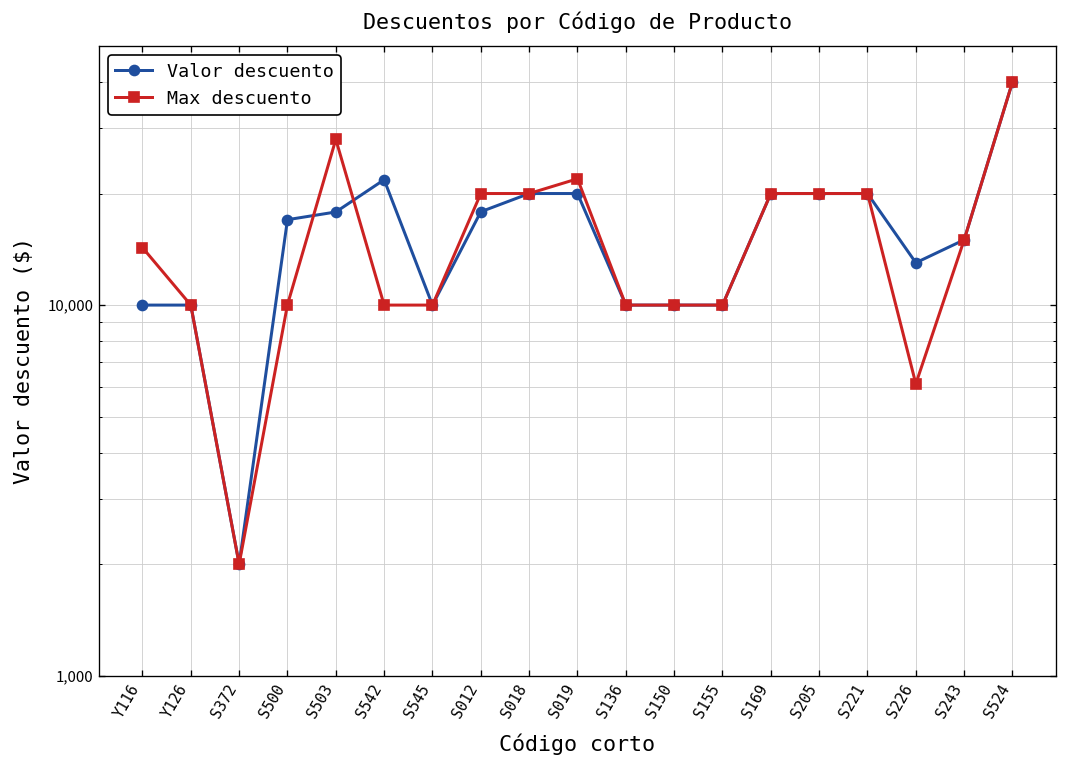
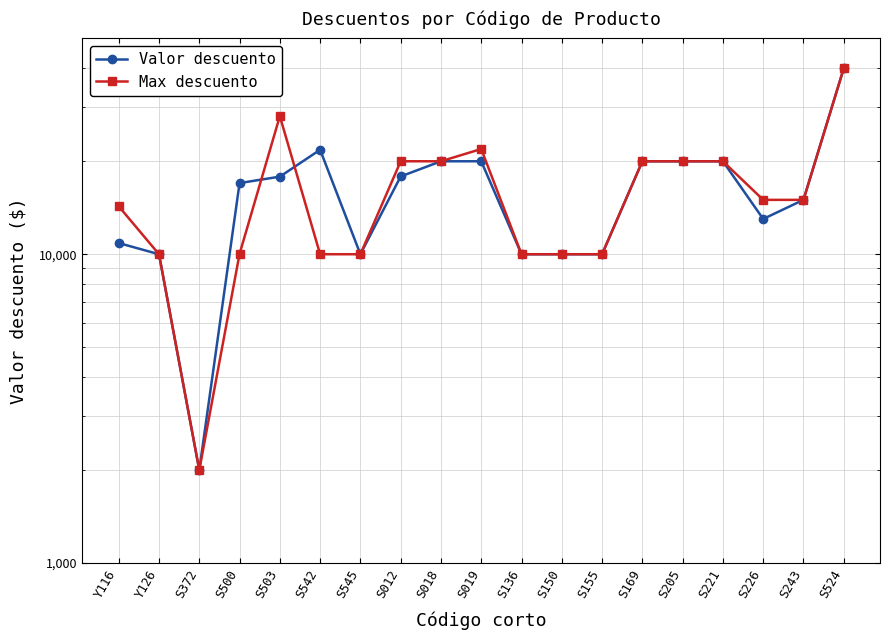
  {
    "Valor descuento": {
-     "Y116": "10,000",
+     "Y116": "10,900",
      "S500": "17,000",
      "S503": "18,000",
      "S542": "22,000",
      "S012": "18,000",
      "S019": "20,000",
      "S226": "13,000"
    },
    "Max descuento": {
      "Y116": "14,000",
      "S500": "10,000",
      "S503": "28,000",
      "S542": "10,000",
      "S012": "20,000",
      "S019": "22,000",
-     "S226": "6,100"
+     "S226": "15,000"
    }
  }
